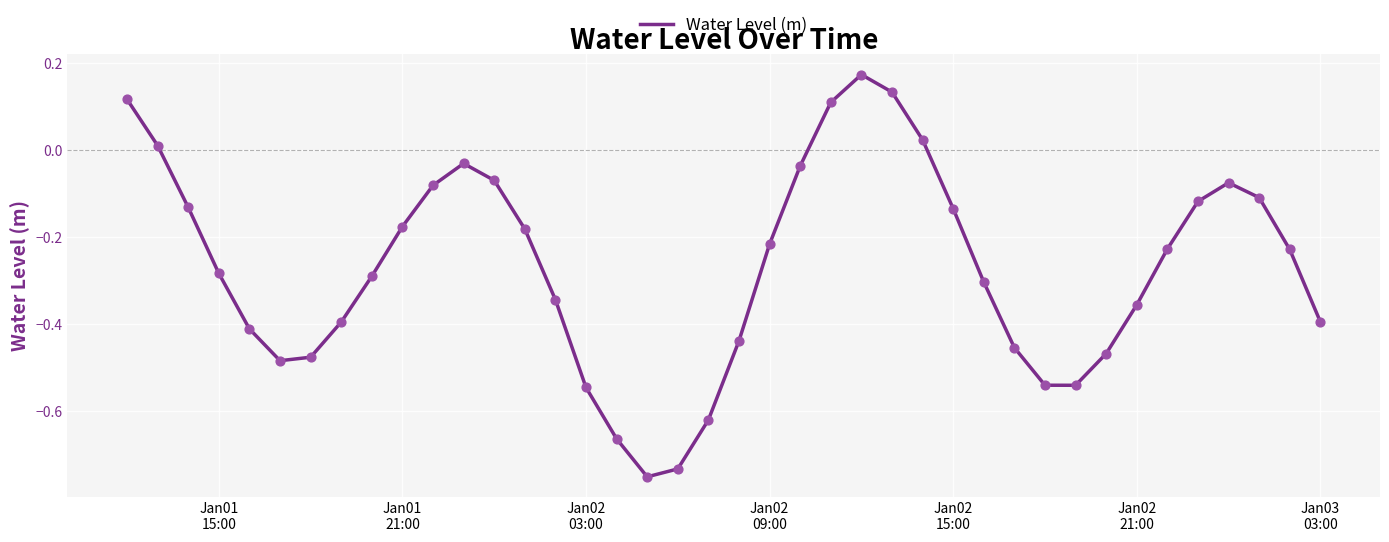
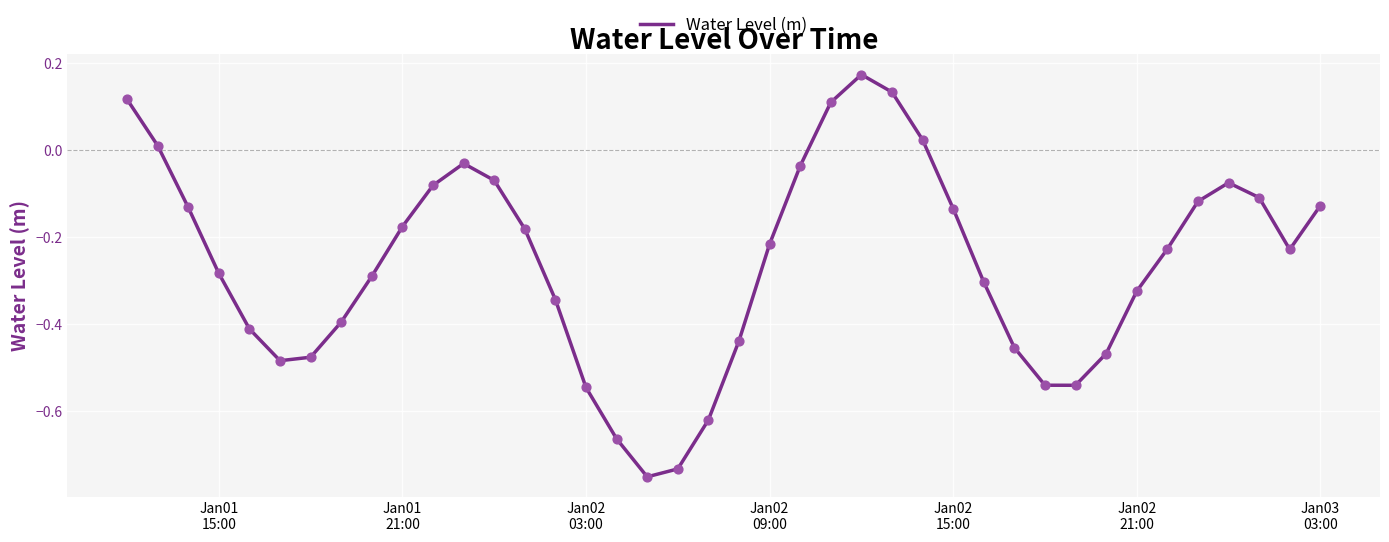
  {
    "Jan01 15:00": -0.28,
    "Jan01 21:00": -0.18,
    "Jan02 03:00": -0.55,
    "Jan02 09:00": -0.22,
    "Jan02 15:00": -0.13,
-   "Jan02 21:00": -0.36,
-   "Jan03 03:00": -0.40
+   "Jan02 21:00": -0.32,
+   "Jan03 03:00": -0.13
  }
